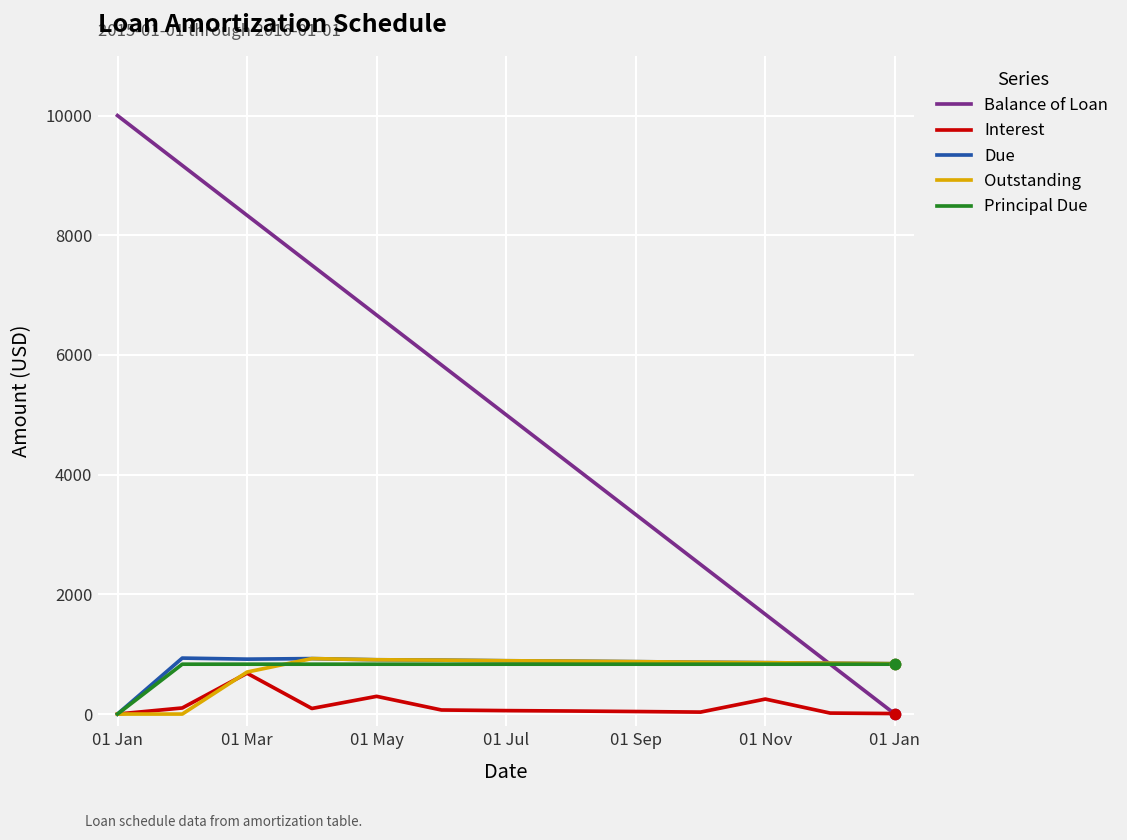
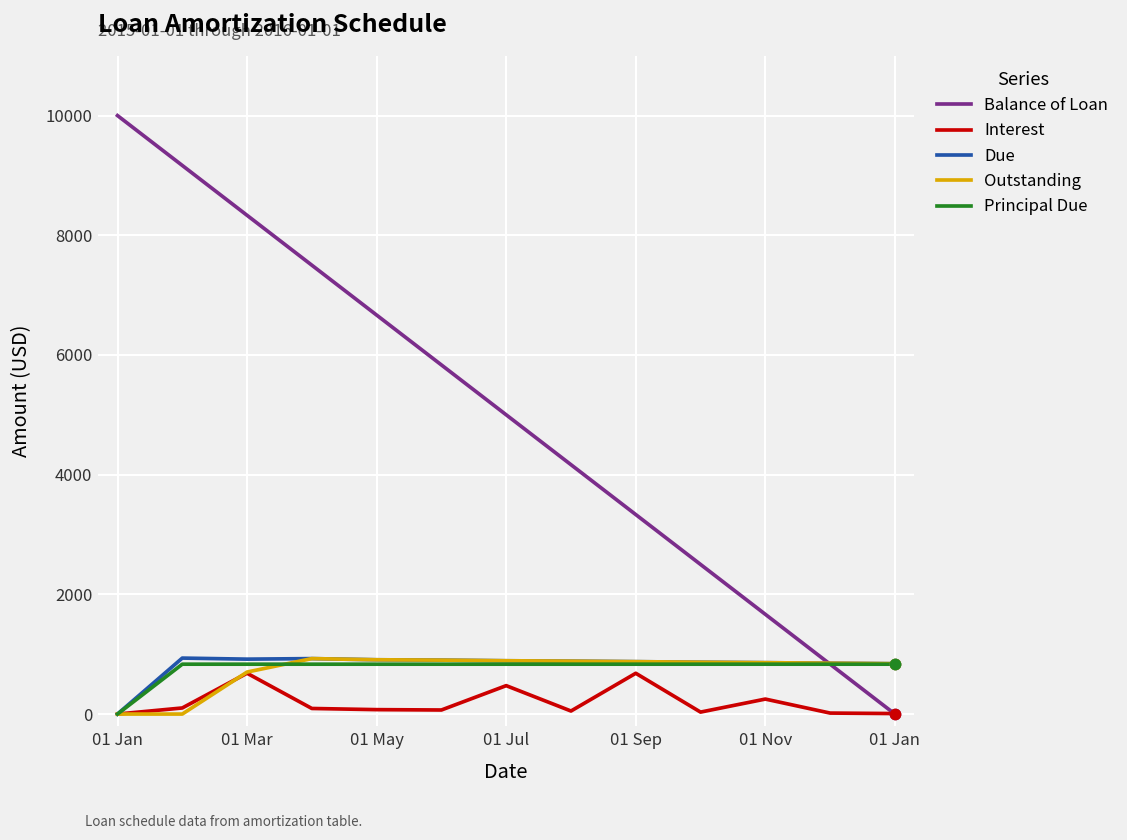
  {
    "Interest": {
-     "01 May": 300,
-     "01 Jul": 100,
-     "01 Sep": 0,
+     "01 May": 100,
+     "01 Jul": 500,
+     "01 Sep": 700,
      "01 Nov": 300
    }
  }
